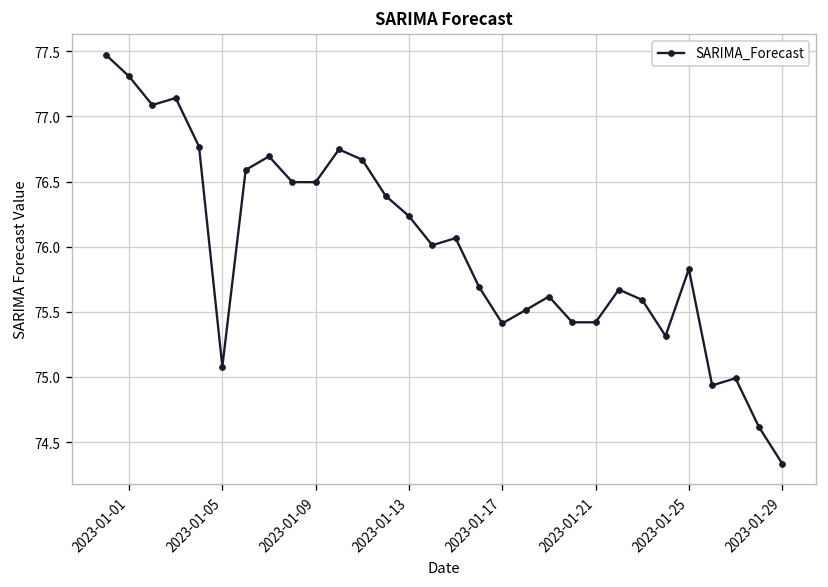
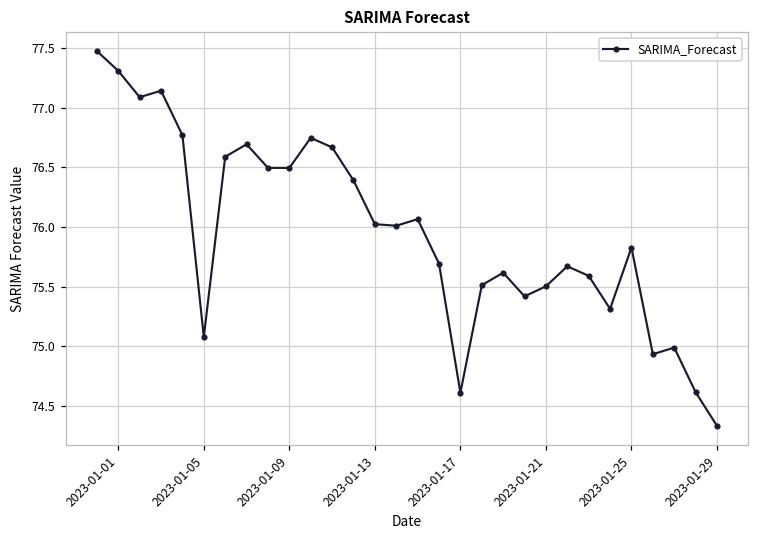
  {
    "2023-01-01": 77.31,
    "2023-01-05": 75.08,
    "2023-01-09": 76.50,
-   "2023-01-13": 76.23,
-   "2023-01-17": 75.41,
-   "2023-01-21": 75.42,
+   "2023-01-13": 76.02,
+   "2023-01-17": 74.61,
+   "2023-01-21": 75.50,
    "2023-01-25": 75.83,
    "2023-01-29": 74.33
  }
